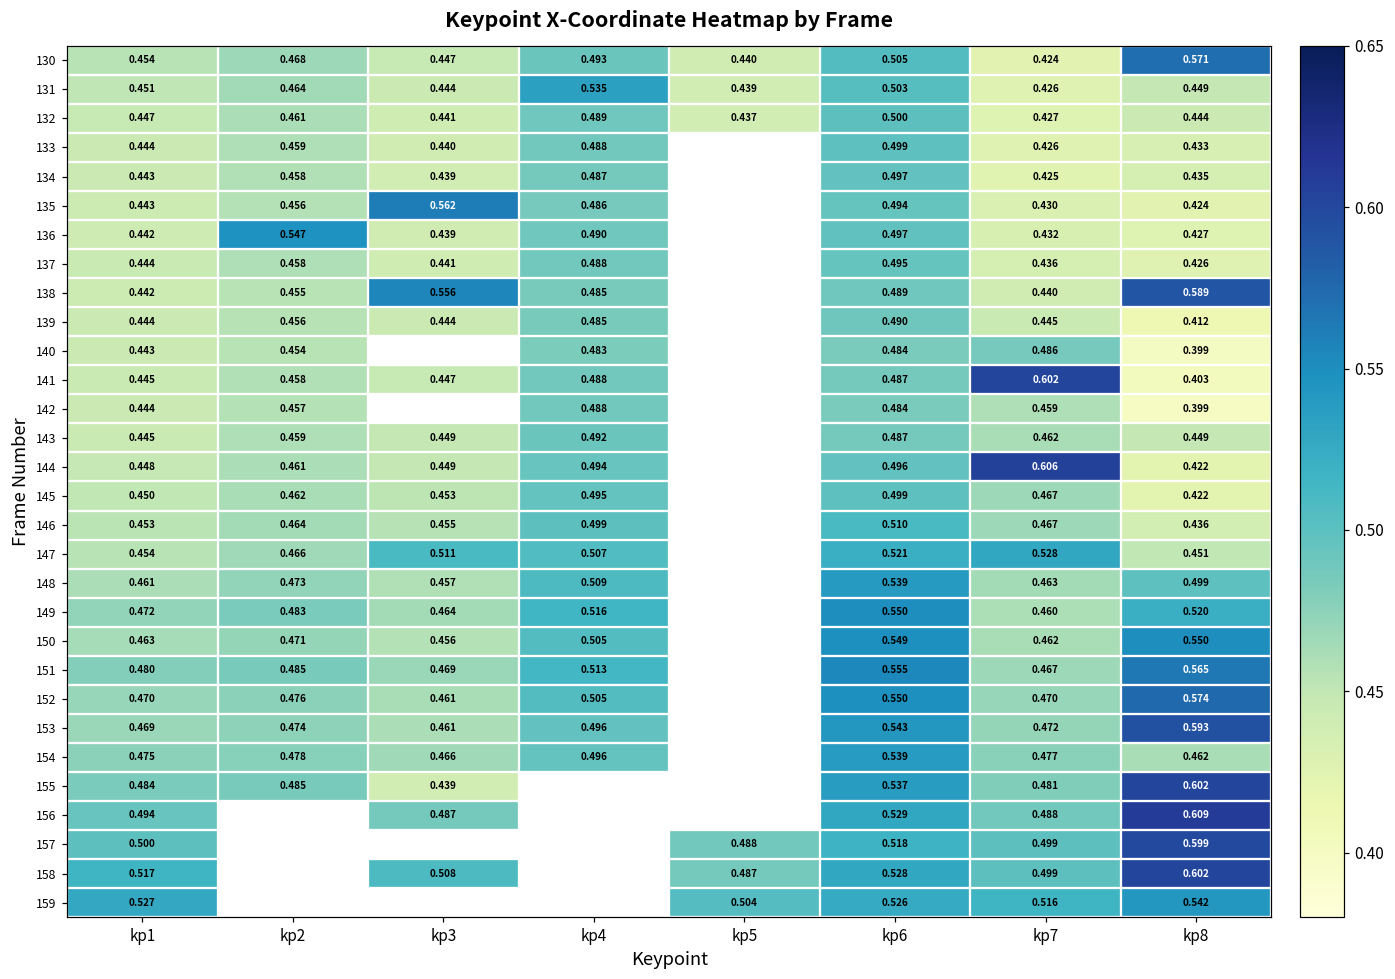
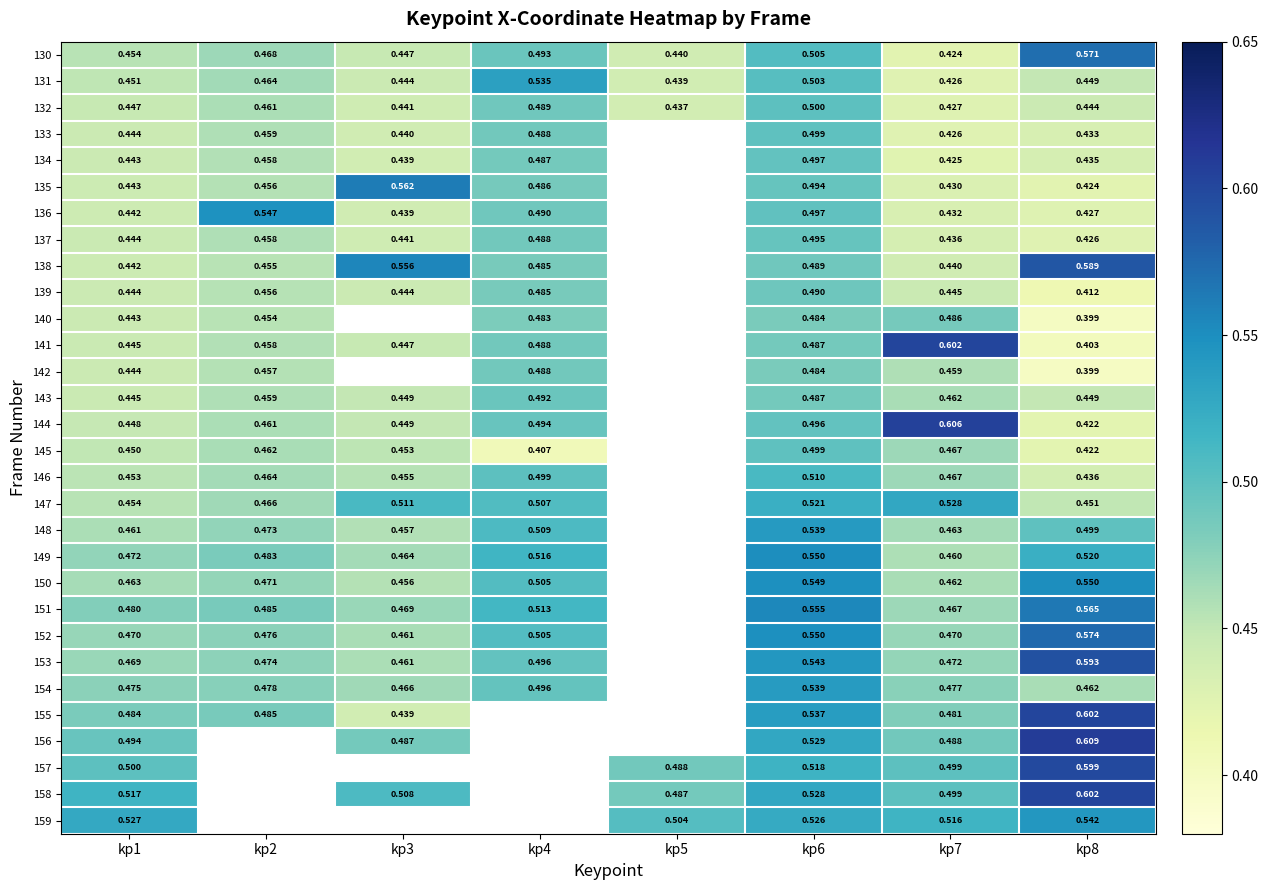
  {
    "145": {
      "kp1": 0.450,
      "kp2": 0.462,
      "kp3": 0.453,
-     "kp4": 0.495,
+     "kp4": 0.407,
      "kp6": 0.499,
      "kp7": 0.467,
      "kp8": 0.422
    }
  }
